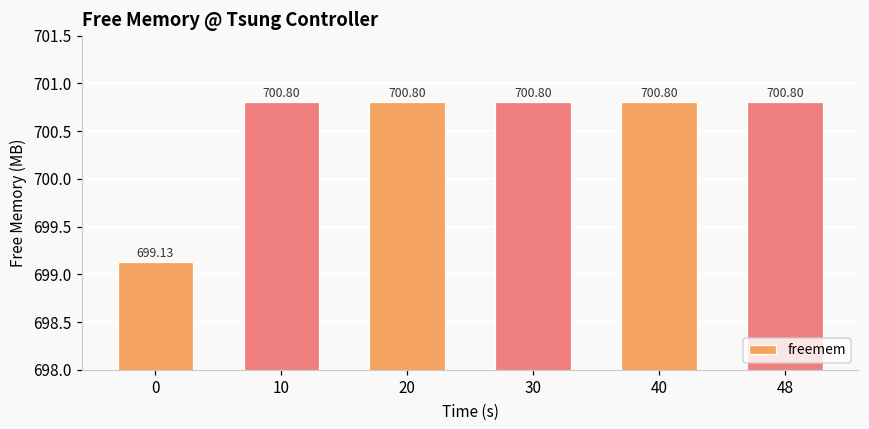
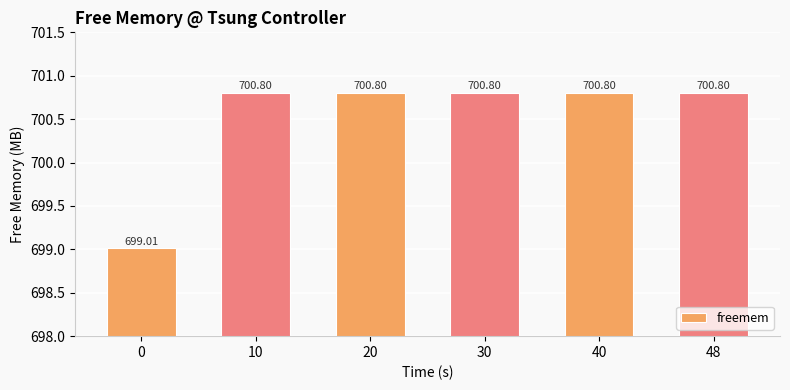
  {
-   "0": 699.13,
+   "0": 699.01,
    "10": 700.80,
    "20": 700.80,
    "30": 700.80,
    "40": 700.80,
    "48": 700.80
  }
